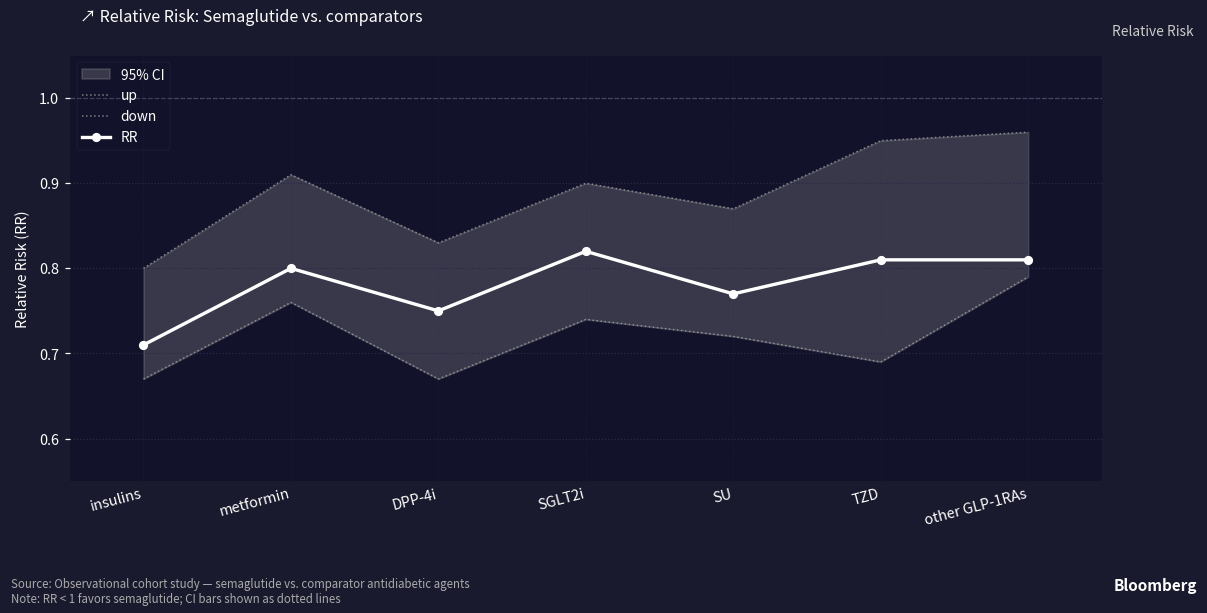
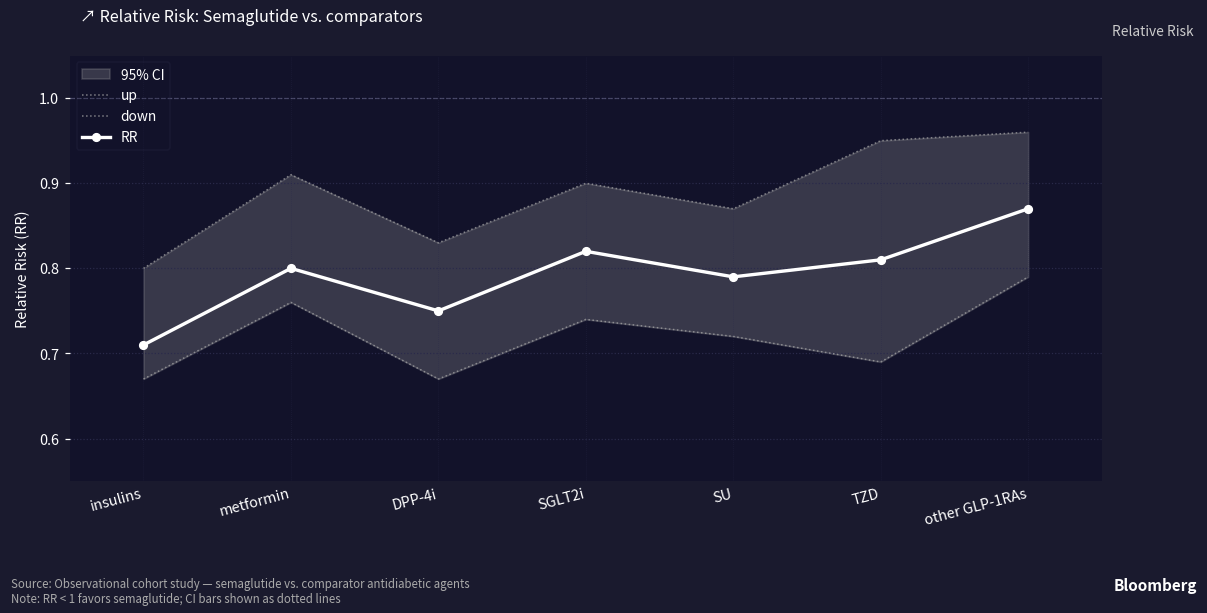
  {
    "RR": {
      "insulins": 0.71,
      "metformin": 0.80,
      "DPP-4i": 0.75,
      "SGLT2i": 0.82,
-     "SU": 0.77,
+     "SU": 0.79,
      "TZD": 0.81,
-     "other GLP-1RAs": 0.81
+     "other GLP-1RAs": 0.87
    }
  }
